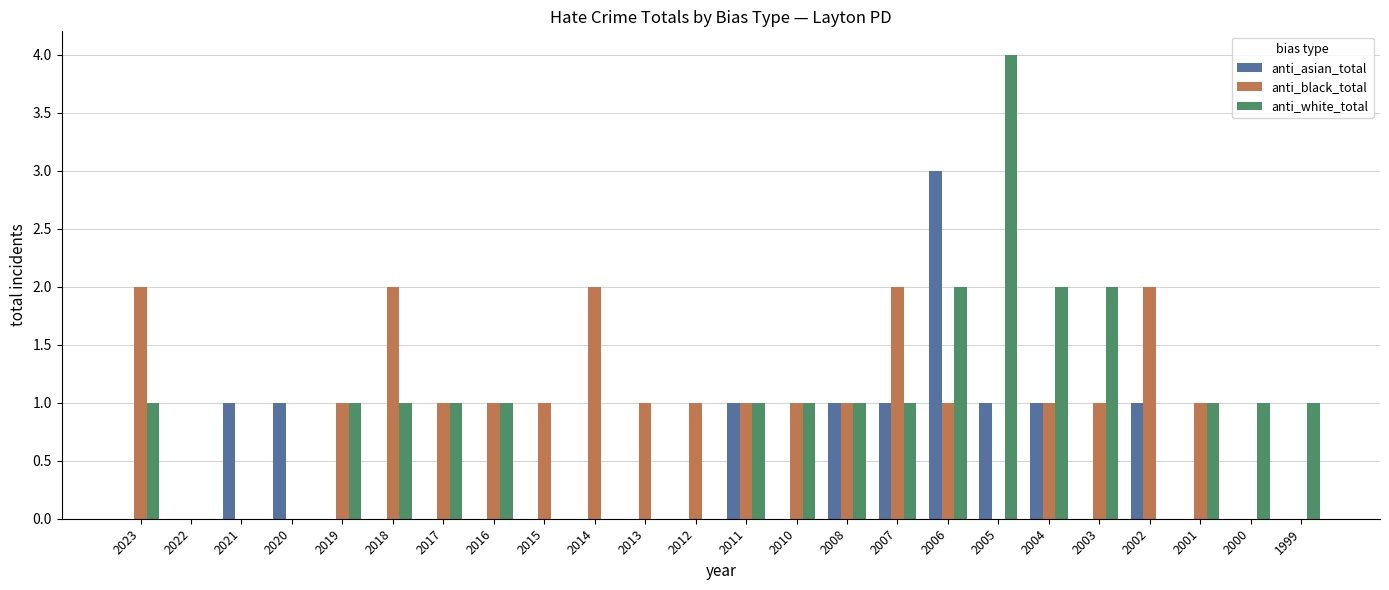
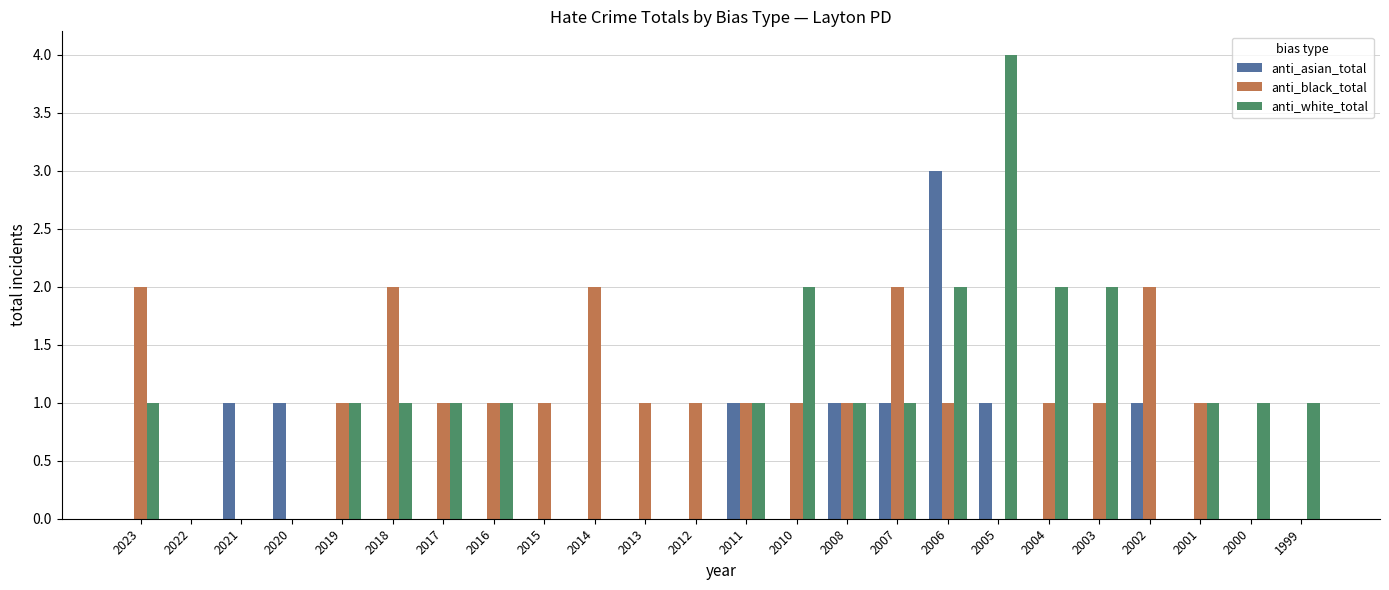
  {
    "anti_asian_total": {
      "2023": 0,
      "2022": 0,
      "2021": 1,
      "2020": 1,
      "2019": 0,
      "2018": 0,
      "2017": 0,
      "2016": 0,
      "2015": 0,
      "2014": 0,
      "2013": 0,
      "2012": 0,
      "2011": 1,
      "2010": 0,
      "2008": 1,
      "2007": 1,
      "2006": 3,
      "2005": 1,
-     "2004": 1,
+     "2004": 0,
      "2003": 0,
      "2002": 1,
      "2001": 0,
      "2000": 0,
      "1999": 0
    },
    "anti_black_total": {
      "2023": 2,
      "2022": 0,
      "2021": 0,
      "2020": 0,
      "2019": 1,
      "2018": 2,
      "2017": 1,
      "2016": 1,
      "2015": 1,
      "2014": 2,
      "2013": 1,
      "2012": 1,
      "2011": 1,
      "2010": 1,
      "2008": 1,
      "2007": 2,
      "2006": 1,
      "2005": 0,
      "2004": 1,
      "2003": 1,
      "2002": 2,
      "2001": 1,
      "2000": 0,
      "1999": 0
    },
    "anti_white_total": {
      "2023": 1,
      "2022": 0,
      "2021": 0,
      "2020": 0,
      "2019": 1,
      "2018": 1,
      "2017": 1,
      "2016": 1,
      "2015": 0,
      "2014": 0,
      "2013": 0,
      "2012": 0,
      "2011": 1,
-     "2010": 1,
+     "2010": 2,
      "2008": 1,
      "2007": 1,
      "2006": 2,
      "2005": 4,
      "2004": 2,
      "2003": 2,
      "2002": 0,
      "2001": 1,
      "2000": 1,
      "1999": 1
    }
  }
